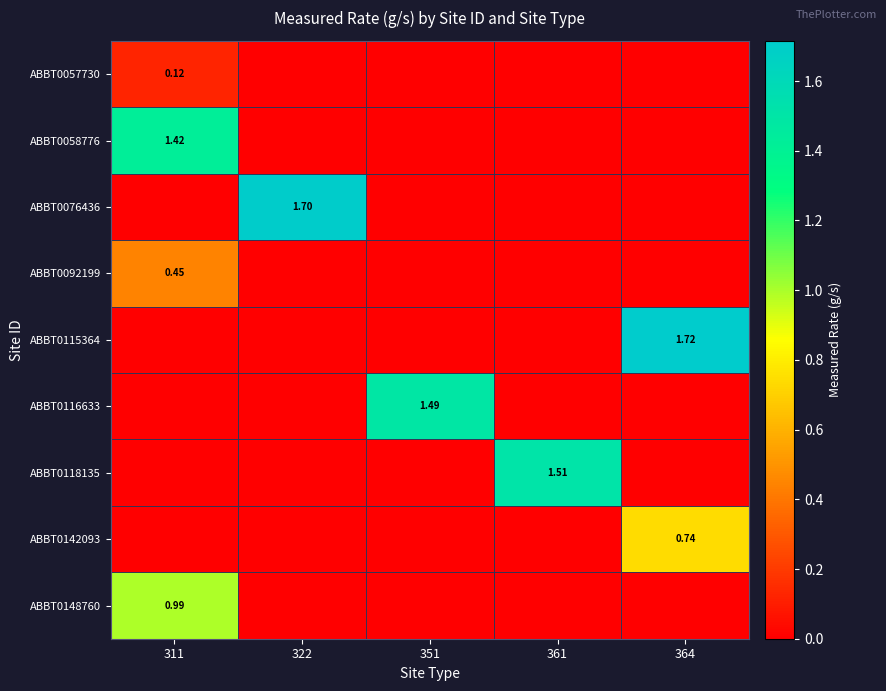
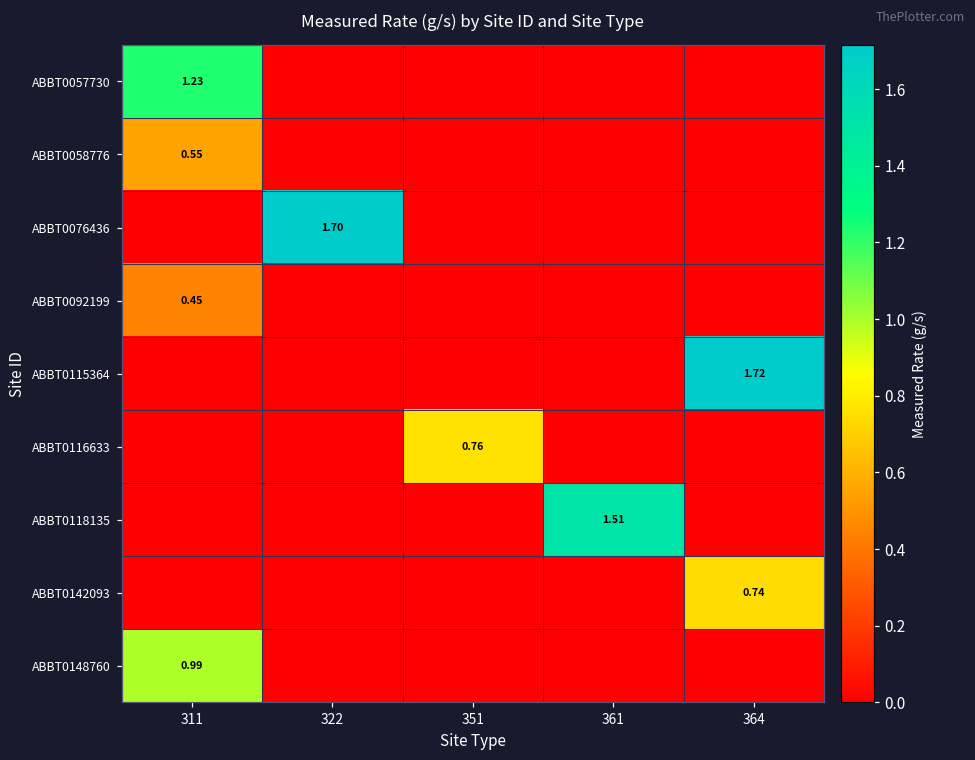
  {
    "ABBT0057730": {
-     "311": 0.12
+     "311": 1.23
    },
    "ABBT0058776": {
-     "311": 1.42
+     "311": 0.55
    },
    "ABBT0076436": {
      "322": 1.70
    },
    "ABBT0092199": {
      "311": 0.45
    },
    "ABBT0115364": {
      "364": 1.72
    },
    "ABBT0116633": {
-     "351": 1.49
+     "351": 0.76
    },
    "ABBT0118135": {
      "361": 1.51
    },
    "ABBT0142093": {
      "364": 0.74
    },
    "ABBT0148760": {
      "311": 0.99
    }
  }
